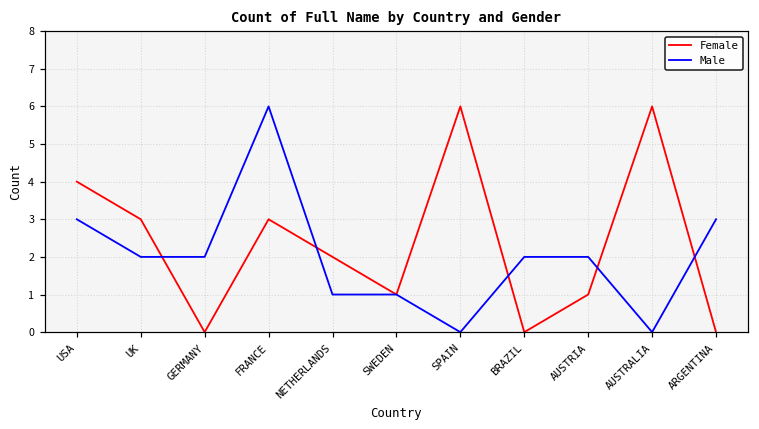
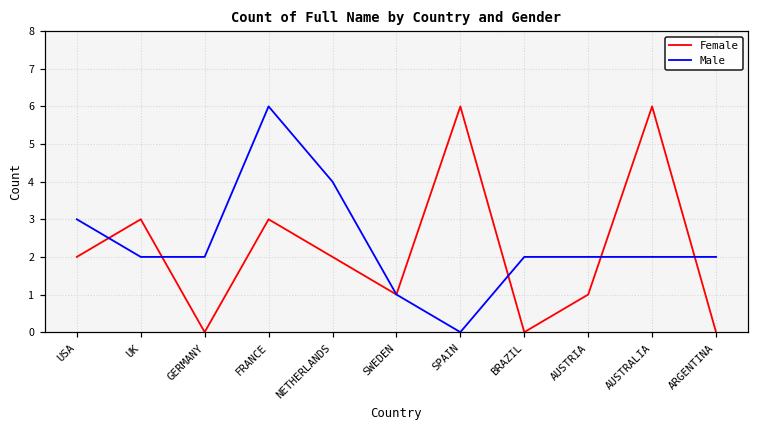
  {
    "Female": {
-     "USA": 4,
+     "USA": 2,
      "UK": 3,
      "GERMANY": 0,
      "FRANCE": 3,
      "NETHERLANDS": 2,
      "SPAIN": 6,
      "BRAZIL": 0,
      "AUSTRIA": 1,
      "AUSTRALIA": 6,
      "ARGENTINA": 0
    },
    "Male": {
      "USA": 3,
      "UK": 2,
      "GERMANY": 2,
      "FRANCE": 6,
-     "NETHERLANDS": 1,
+     "NETHERLANDS": 4,
      "SPAIN": 0,
      "BRAZIL": 2,
      "AUSTRIA": 2,
-     "AUSTRALIA": 0,
-     "ARGENTINA": 3
+     "AUSTRALIA": 2,
+     "ARGENTINA": 2
    }
  }
